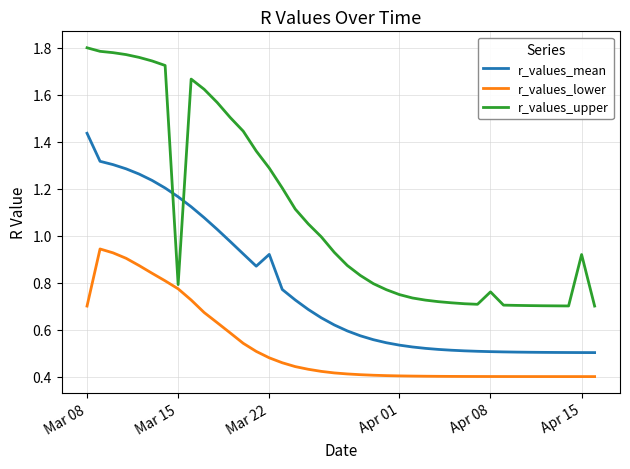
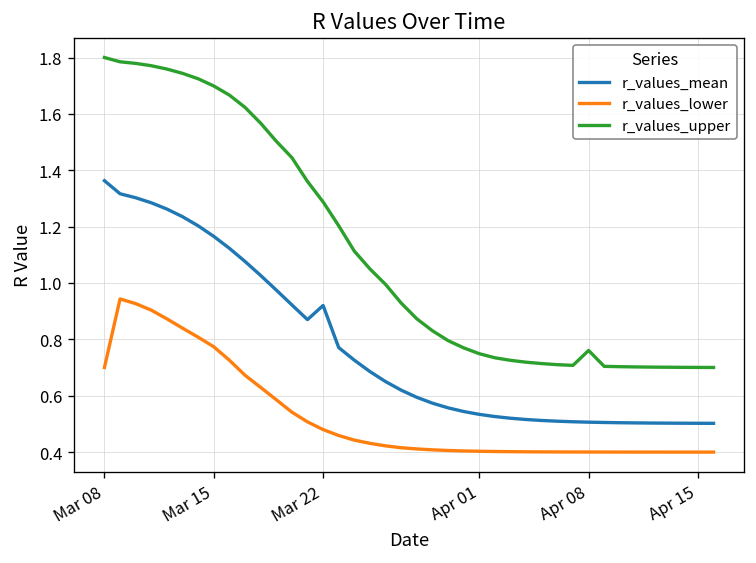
  {
    "r_values_mean": {
-     "Mar 08": 1.44,
+     "Mar 08": 1.36,
      "Mar 15": 1.17,
      "Mar 22": 0.92,
      "Apr 01": 0.53,
      "Apr 08": 0.51,
      "Apr 15": 0.50
    },
    "r_values_lower": {
      "Mar 08": 0.70,
      "Mar 15": 0.77,
      "Mar 22": 0.48,
      "Apr 01": 0.40,
      "Apr 08": 0.40,
      "Apr 15": 0.40
    },
    "r_values_upper": {
      "Mar 08": 1.80,
-     "Mar 15": 0.79,
+     "Mar 15": 1.70,
      "Mar 22": 1.29,
      "Apr 01": 0.75,
      "Apr 08": 0.76,
-     "Apr 15": 0.92
+     "Apr 15": 0.70
    }
  }
